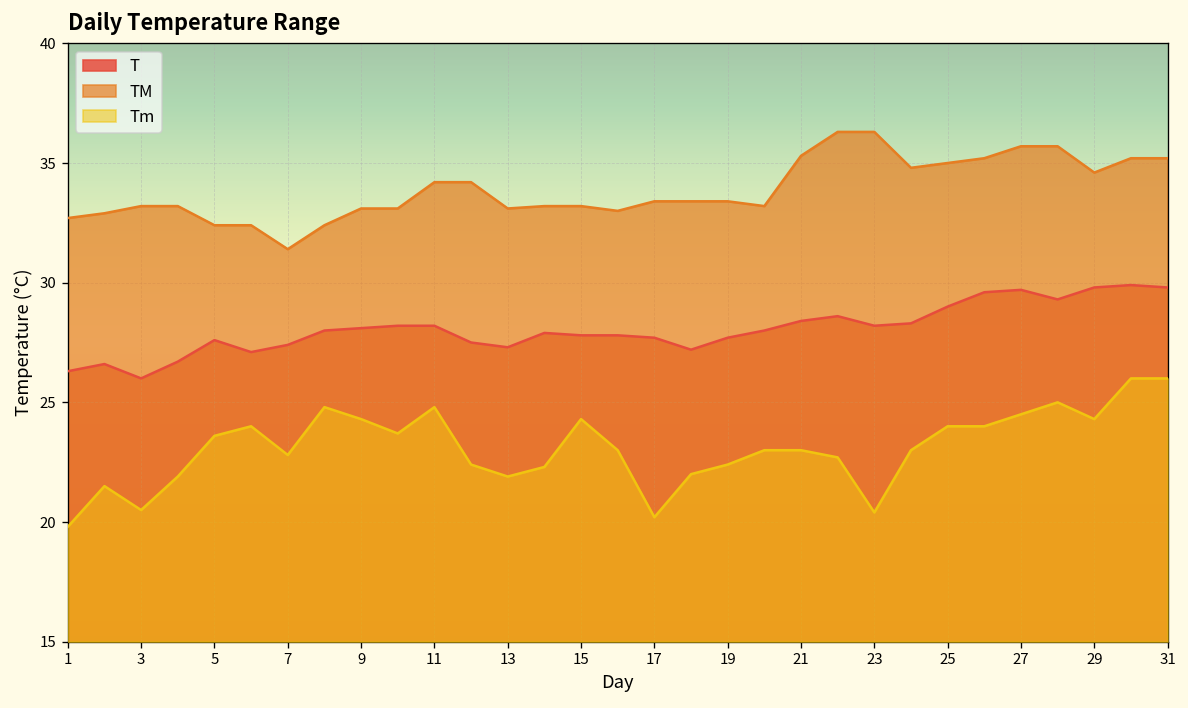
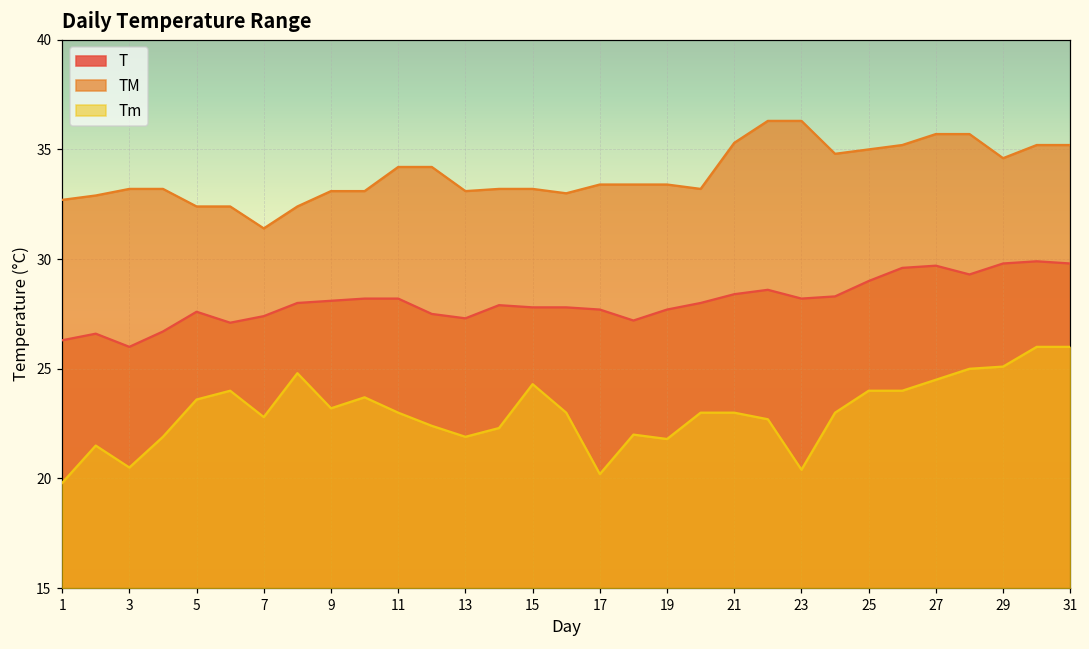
  {
    "Tm": {
      "1": 19.8,
      "3": 20.5,
      "5": 23.6,
      "7": 22.8,
-     "9": 24.3,
-     "11": 24.8,
+     "9": 23.2,
+     "11": 23.0,
      "13": 21.9,
      "15": 24.3,
      "17": 20.2,
-     "19": 22.4,
+     "19": 21.8,
      "21": 23.0,
      "23": 20.4,
      "25": 24.0,
      "27": 24.5,
-     "29": 24.3,
+     "29": 25.1,
      "31": 26.0
    }
  }
